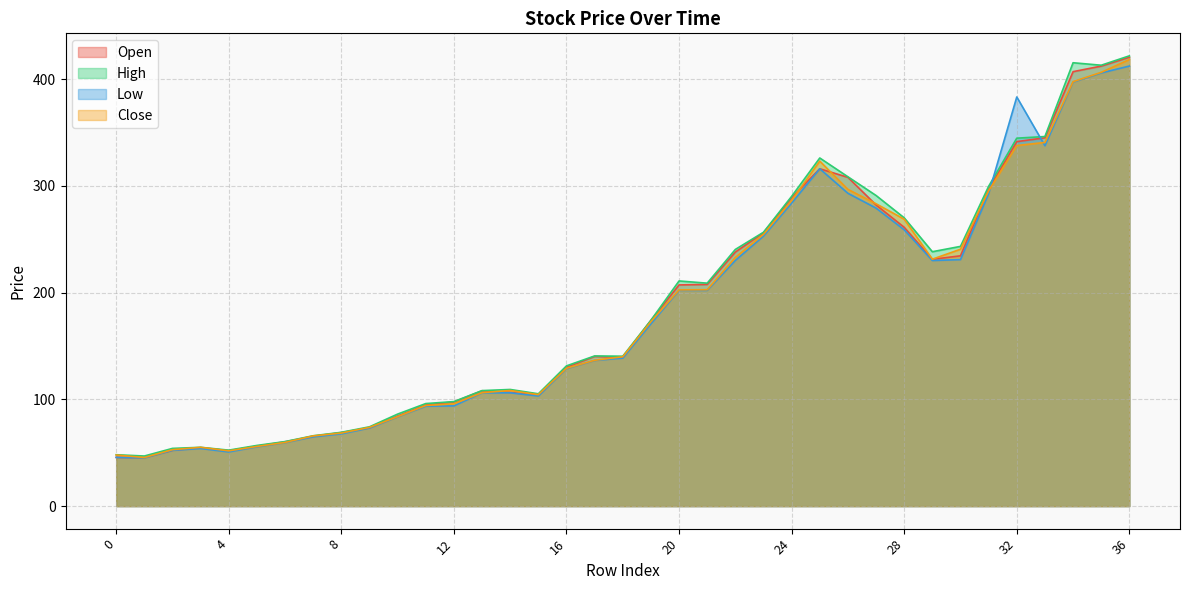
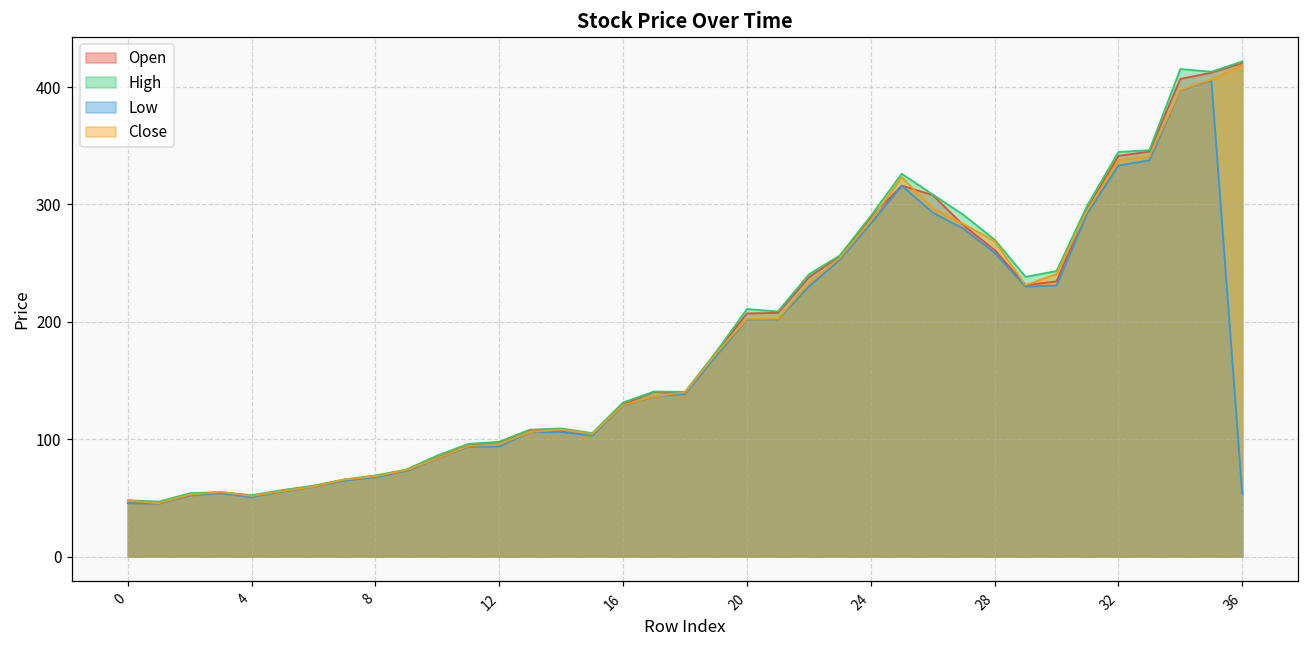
  {
    "High": {
      "20": 211,
      "32": 345
    },
    "Low": {
-     "32": 383,
-     "36": 412
+     "32": 333,
+     "36": 53
    }
  }
